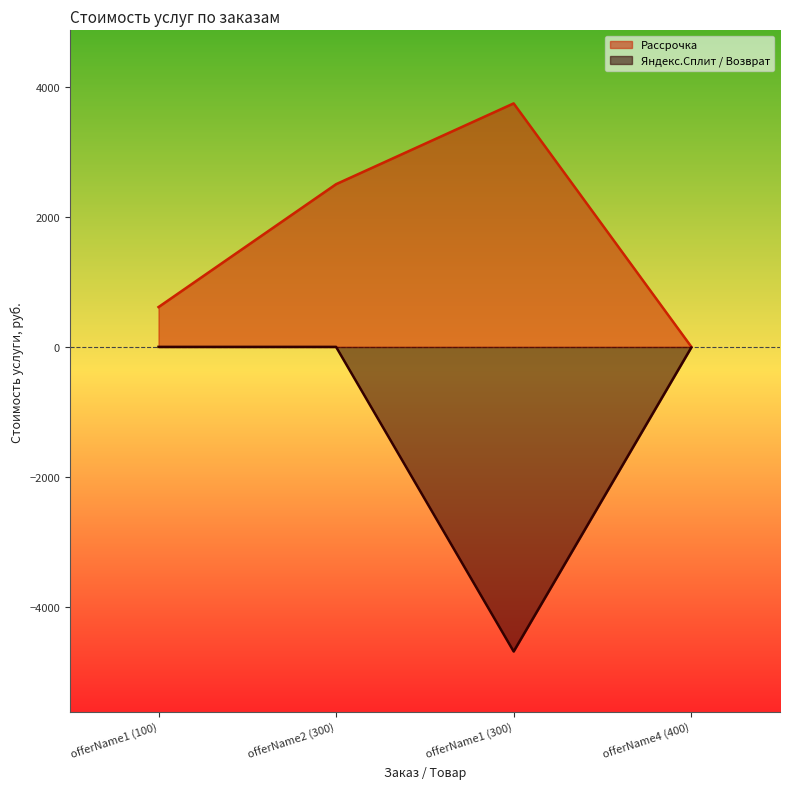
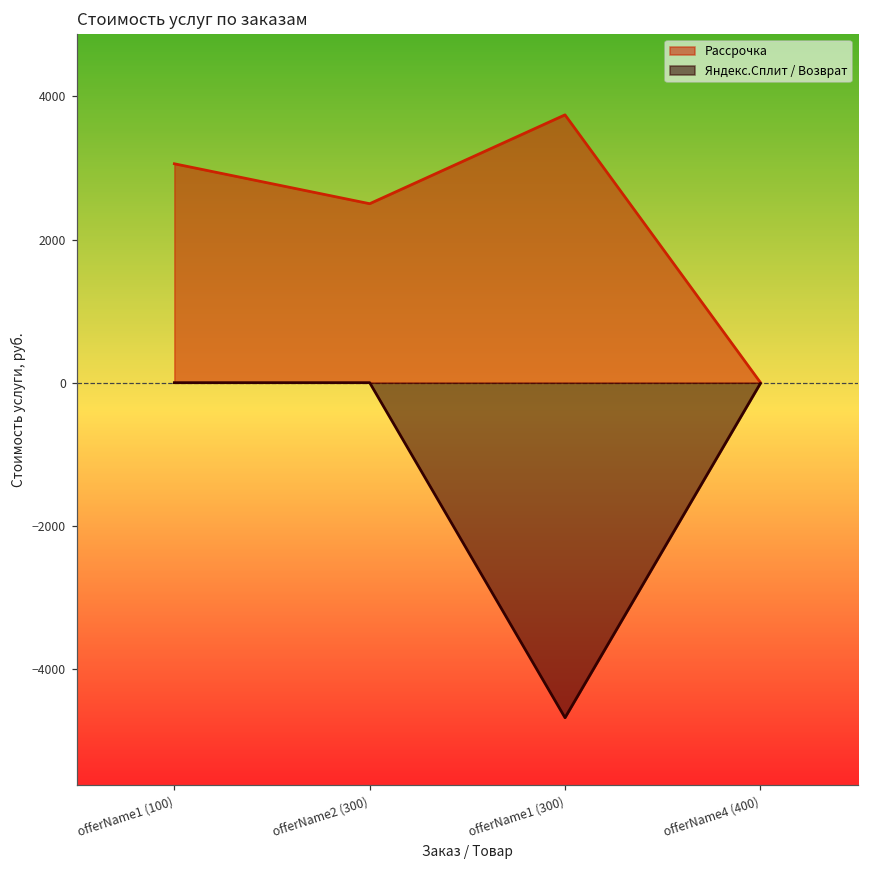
  {
    "Рассрочка": {
-     "offerName1 (100)": 600,
+     "offerName1 (100)": 3100,
      "offerName2 (300)": 2500,
      "offerName1 (300)": 3700
    }
  }
